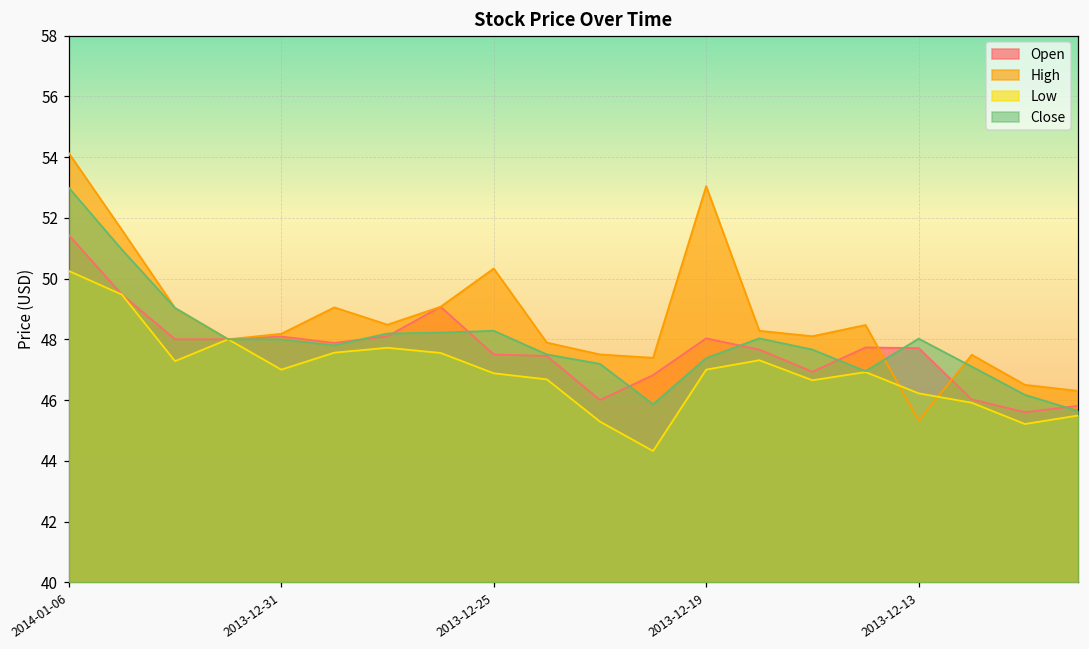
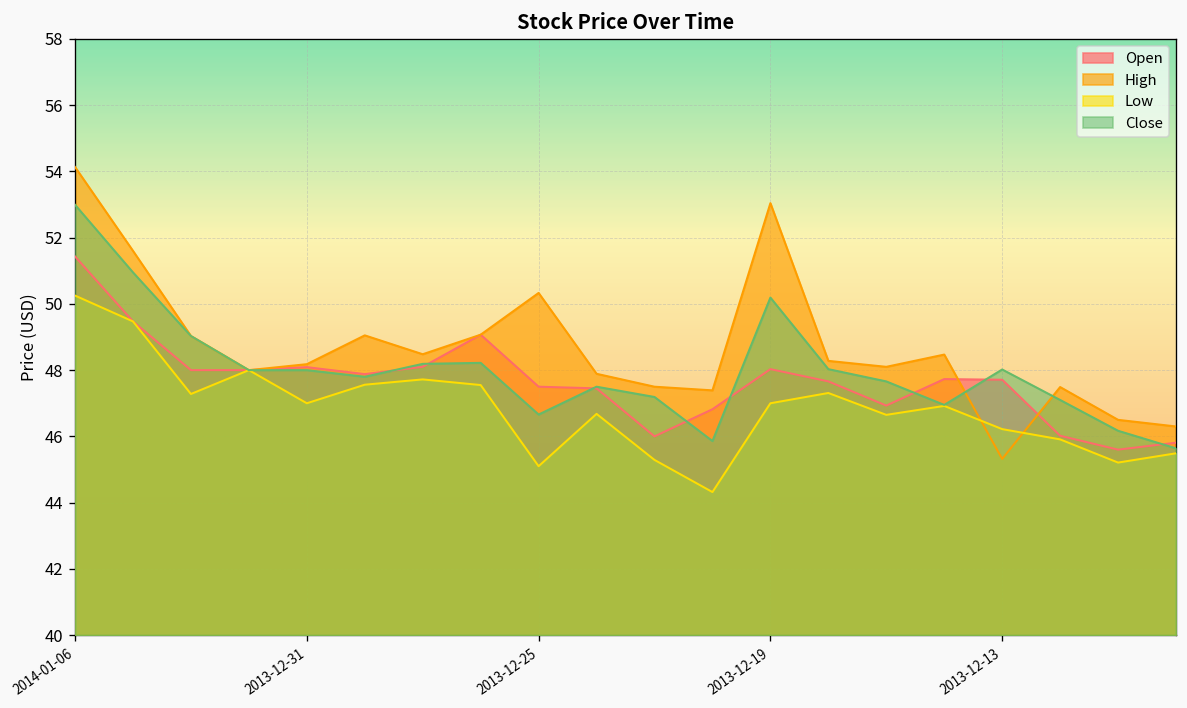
  {
    "Open": {
      "2014-01-06": 51.4,
      "2013-12-25": 47.5,
      "2013-12-19": 48.0,
      "2013-12-13": 47.7
    },
    "High": {
      "2014-01-06": 54.1,
      "2013-12-25": 50.3,
      "2013-12-19": 53.0,
      "2013-12-13": 45.3
    },
    "Low": {
      "2014-01-06": 50.3,
      "2013-12-31": 47.0,
-     "2013-12-25": 46.9,
+     "2013-12-25": 45.1,
      "2013-12-19": 47.0,
      "2013-12-13": 46.2
    },
    "Close": {
      "2014-01-06": 53.0,
-     "2013-12-25": 48.3,
-     "2013-12-19": 47.4,
+     "2013-12-25": 46.7,
+     "2013-12-19": 50.2,
      "2013-12-13": 48.0
    }
  }
